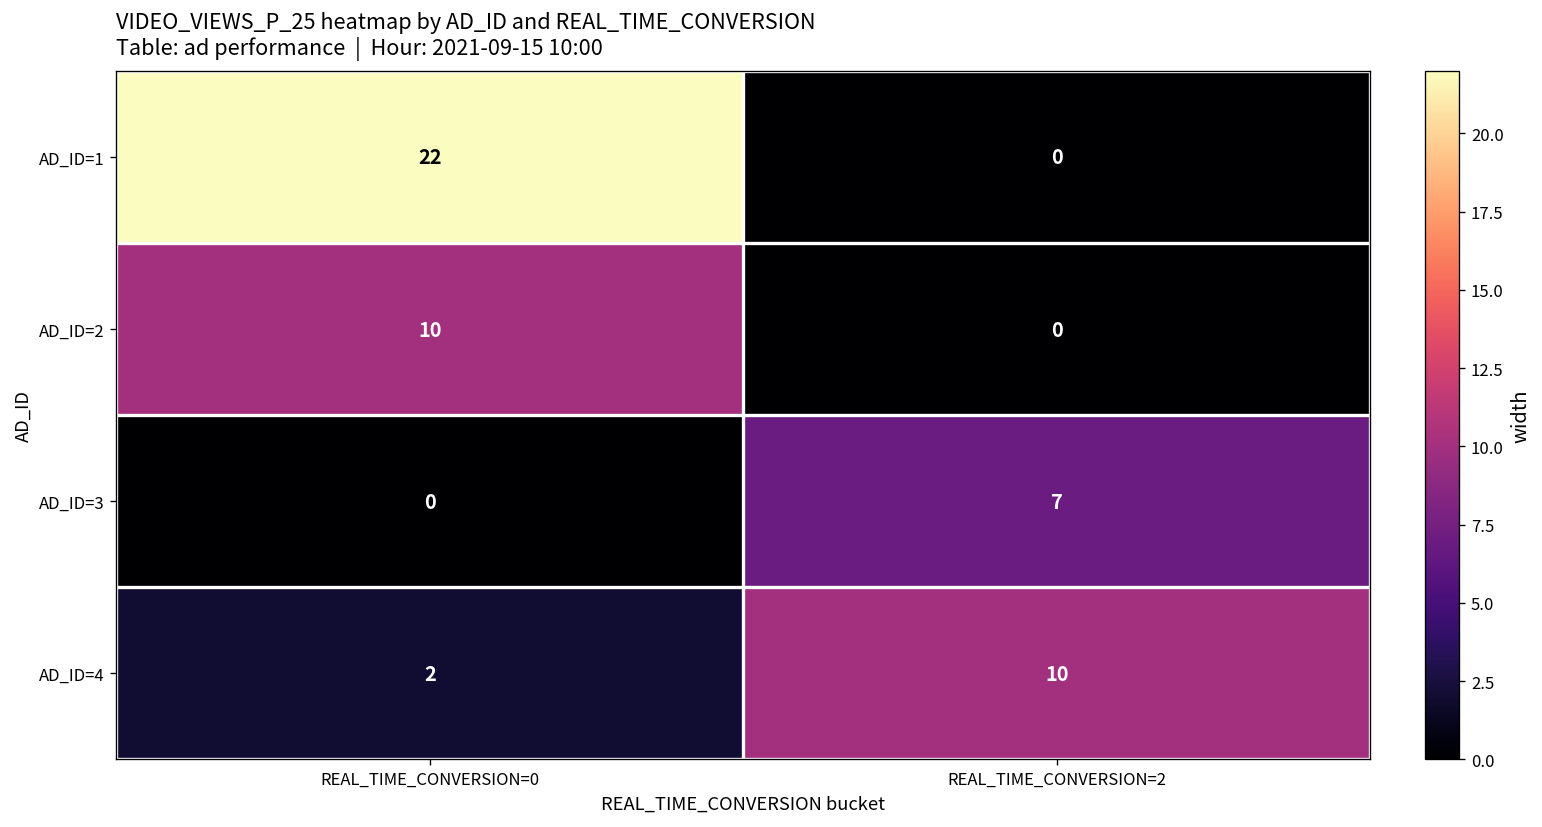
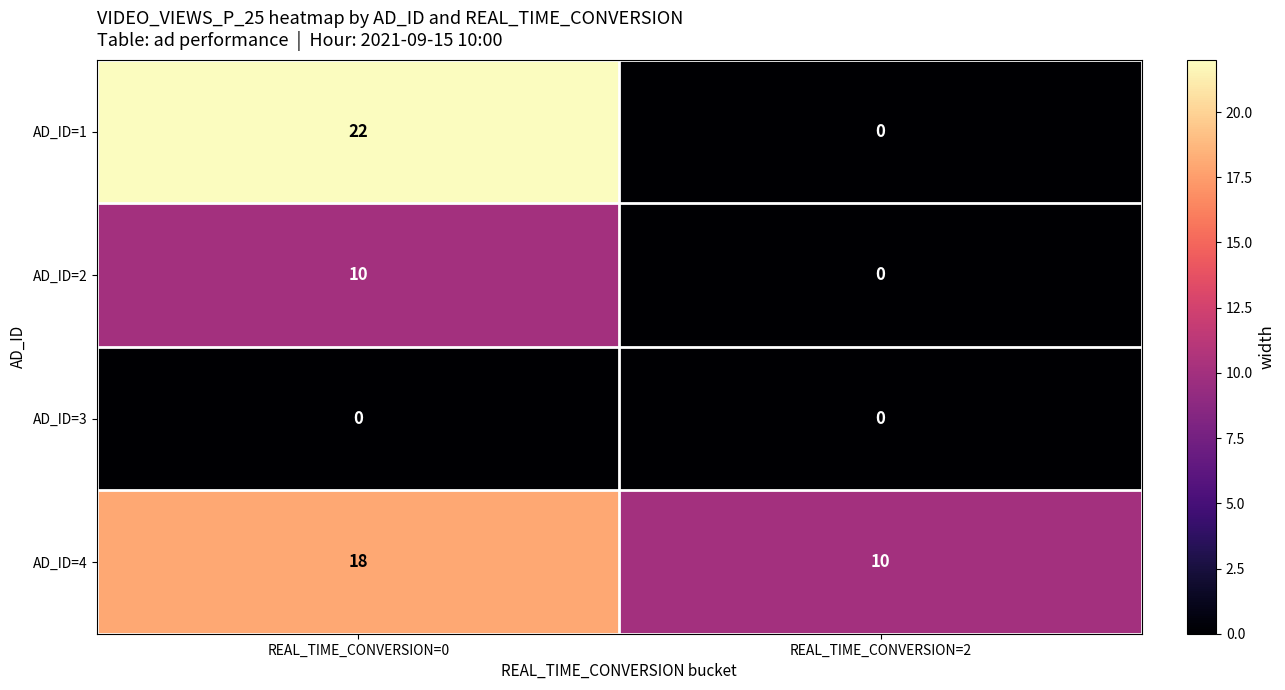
  {
    "AD_ID=1": {
      "REAL_TIME_CONVERSION=0": 22,
      "REAL_TIME_CONVERSION=2": 0
    },
    "AD_ID=2": {
      "REAL_TIME_CONVERSION=0": 10,
      "REAL_TIME_CONVERSION=2": 0
    },
    "AD_ID=3": {
      "REAL_TIME_CONVERSION=0": 0,
-     "REAL_TIME_CONVERSION=2": 7
+     "REAL_TIME_CONVERSION=2": 0
    },
    "AD_ID=4": {
-     "REAL_TIME_CONVERSION=0": 2,
+     "REAL_TIME_CONVERSION=0": 18,
      "REAL_TIME_CONVERSION=2": 10
    }
  }
